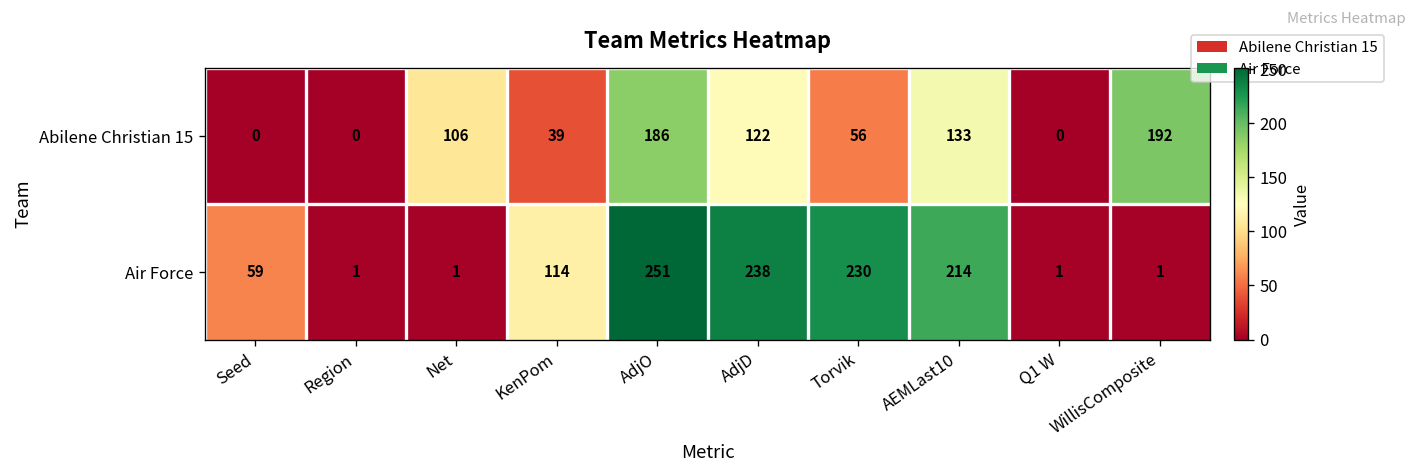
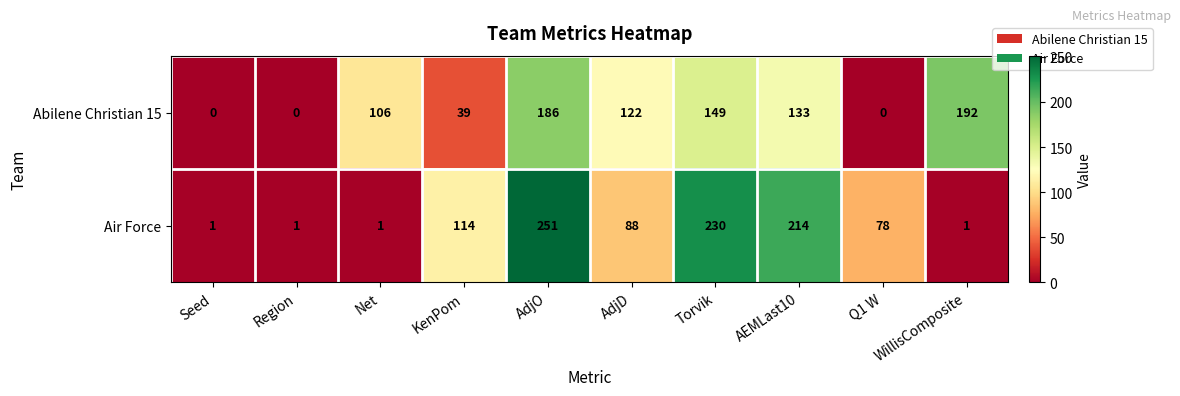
  {
    "Abilene Christian 15": {
      "Seed": 0,
      "Region": 0,
      "Net": 106,
      "KenPom": 39,
      "AdjO": 186,
      "AdjD": 122,
-     "Torvik": 56,
+     "Torvik": 149,
      "AEMLast10": 133,
      "Q1 W": 0,
      "WillisComposite": 192
    },
    "Air Force": {
-     "Seed": 59,
+     "Seed": 1,
      "Region": 1,
      "Net": 1,
      "KenPom": 114,
      "AdjO": 251,
-     "AdjD": 238,
+     "AdjD": 88,
      "Torvik": 230,
      "AEMLast10": 214,
-     "Q1 W": 1,
+     "Q1 W": 78,
      "WillisComposite": 1
    }
  }
